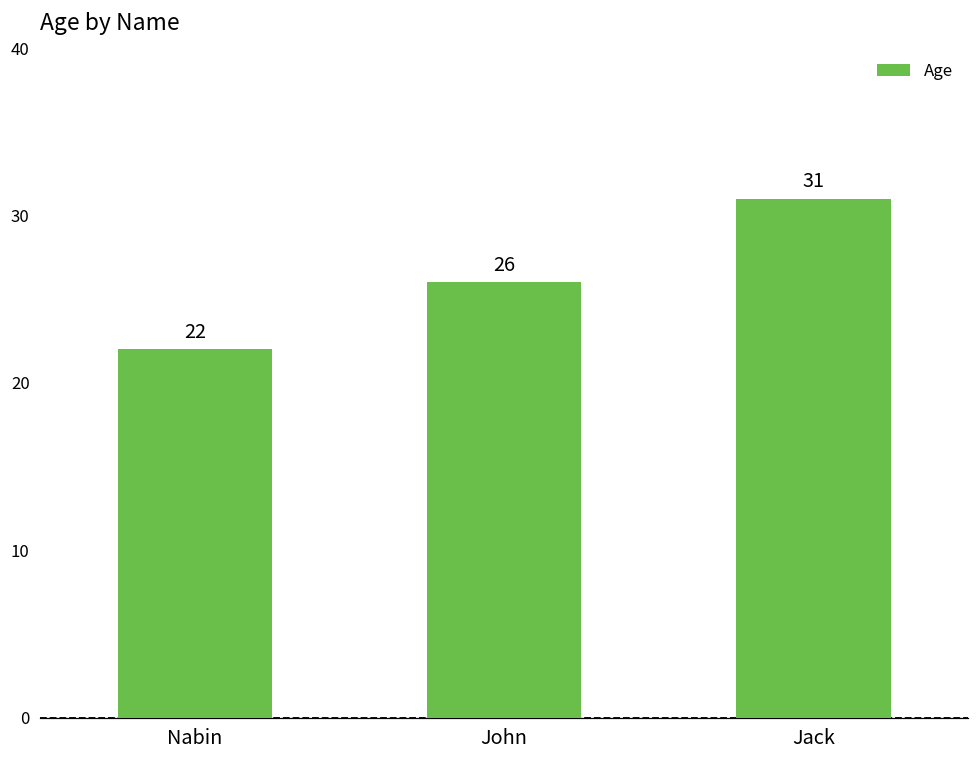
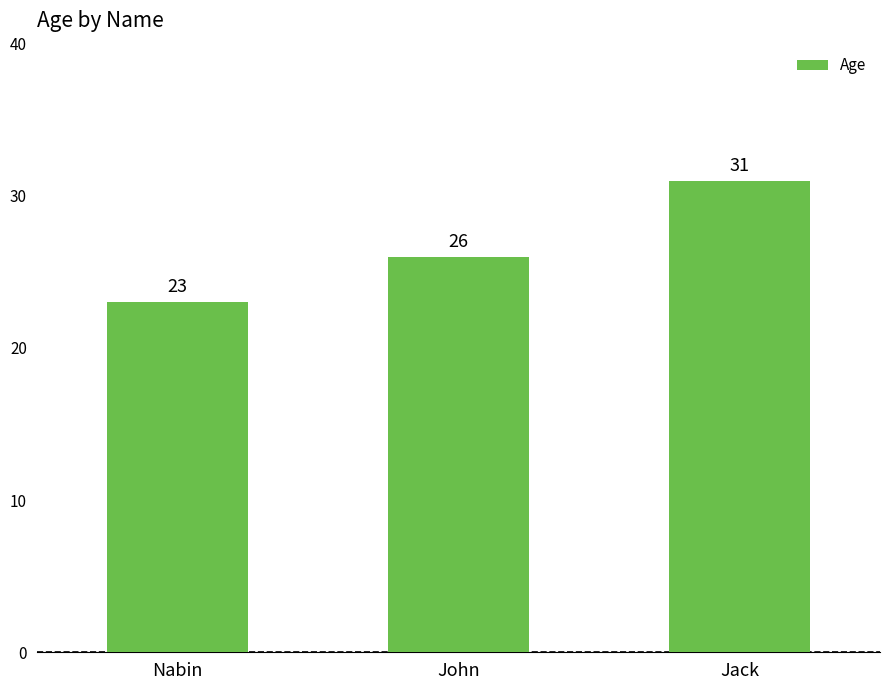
  {
-   "Nabin": 22,
+   "Nabin": 23,
    "John": 26,
    "Jack": 31
  }
